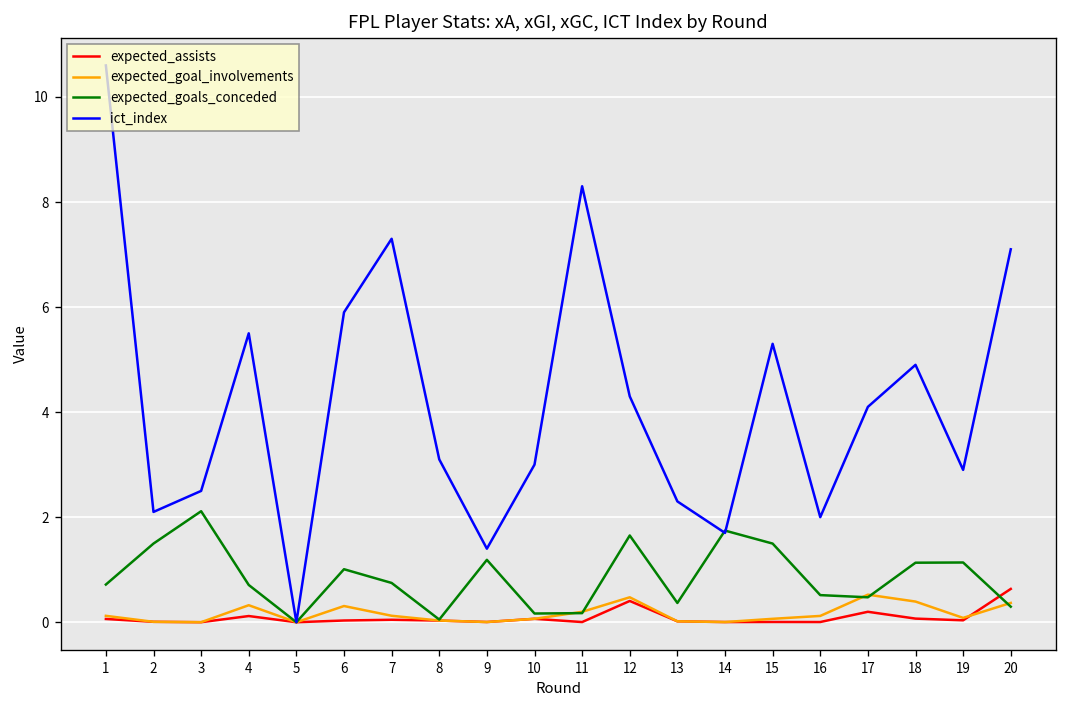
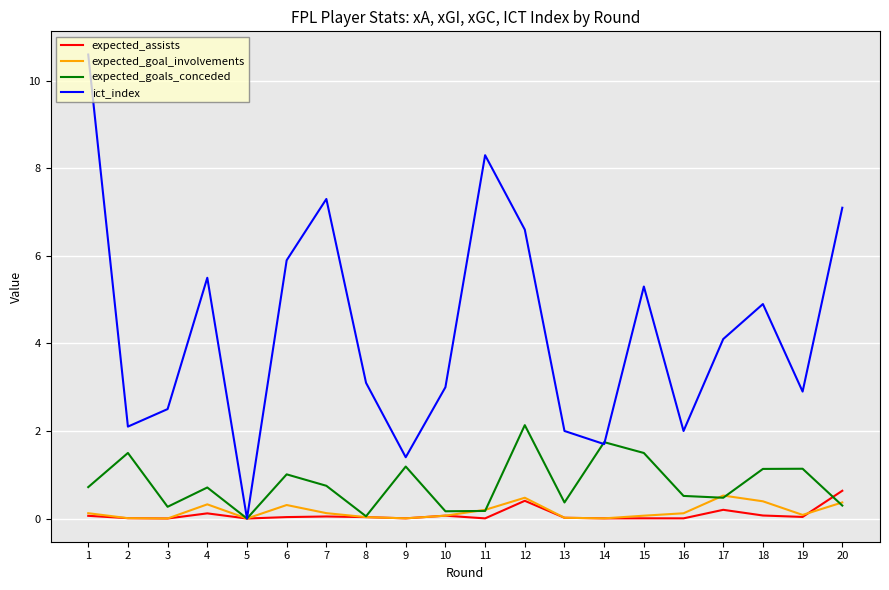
  {
    "expected_assists": {
      "1": 0.1,
      "4": 0.1,
      "6": 0.0,
      "7": 0.0,
      "11": 0.0,
      "12": 0.4,
      "15": 0.0,
      "16": 0.0,
      "17": 0.2,
      "18": 0.1,
      "20": 0.6
    },
    "expected_goal_involvements": {
      "1": 0.1,
      "4": 0.3,
      "6": 0.3,
      "7": 0.1,
      "12": 0.5,
      "15": 0.1,
      "16": 0.1,
      "18": 0.4,
      "20": 0.4
    },
    "expected_goals_conceded": {
      "1": 0.7,
      "2": 1.5,
-     "3": 2.1,
+     "3": 0.3,
      "4": 0.7,
      "6": 1.0,
      "7": 0.7,
      "9": 1.2,
      "10": 0.2,
-     "12": 1.7,
+     "12": 2.1,
      "13": 0.4,
      "15": 1.5,
      "16": 0.5,
      "18": 1.1,
      "19": 1.1,
      "20": 0.3
    },
    "ict_index": {
      "2": 2.1,
      "3": 2.5,
      "4": 5.5,
      "6": 5.9,
      "7": 7.3,
      "8": 3.1,
      "9": 1.4,
      "10": 3.0,
      "11": 8.3,
-     "12": 4.3,
-     "13": 2.3,
+     "12": 6.6,
+     "13": 2.0,
      "15": 5.3,
      "16": 2.0,
      "17": 4.1,
      "18": 4.9,
      "19": 2.9,
      "20": 7.1
    }
  }
